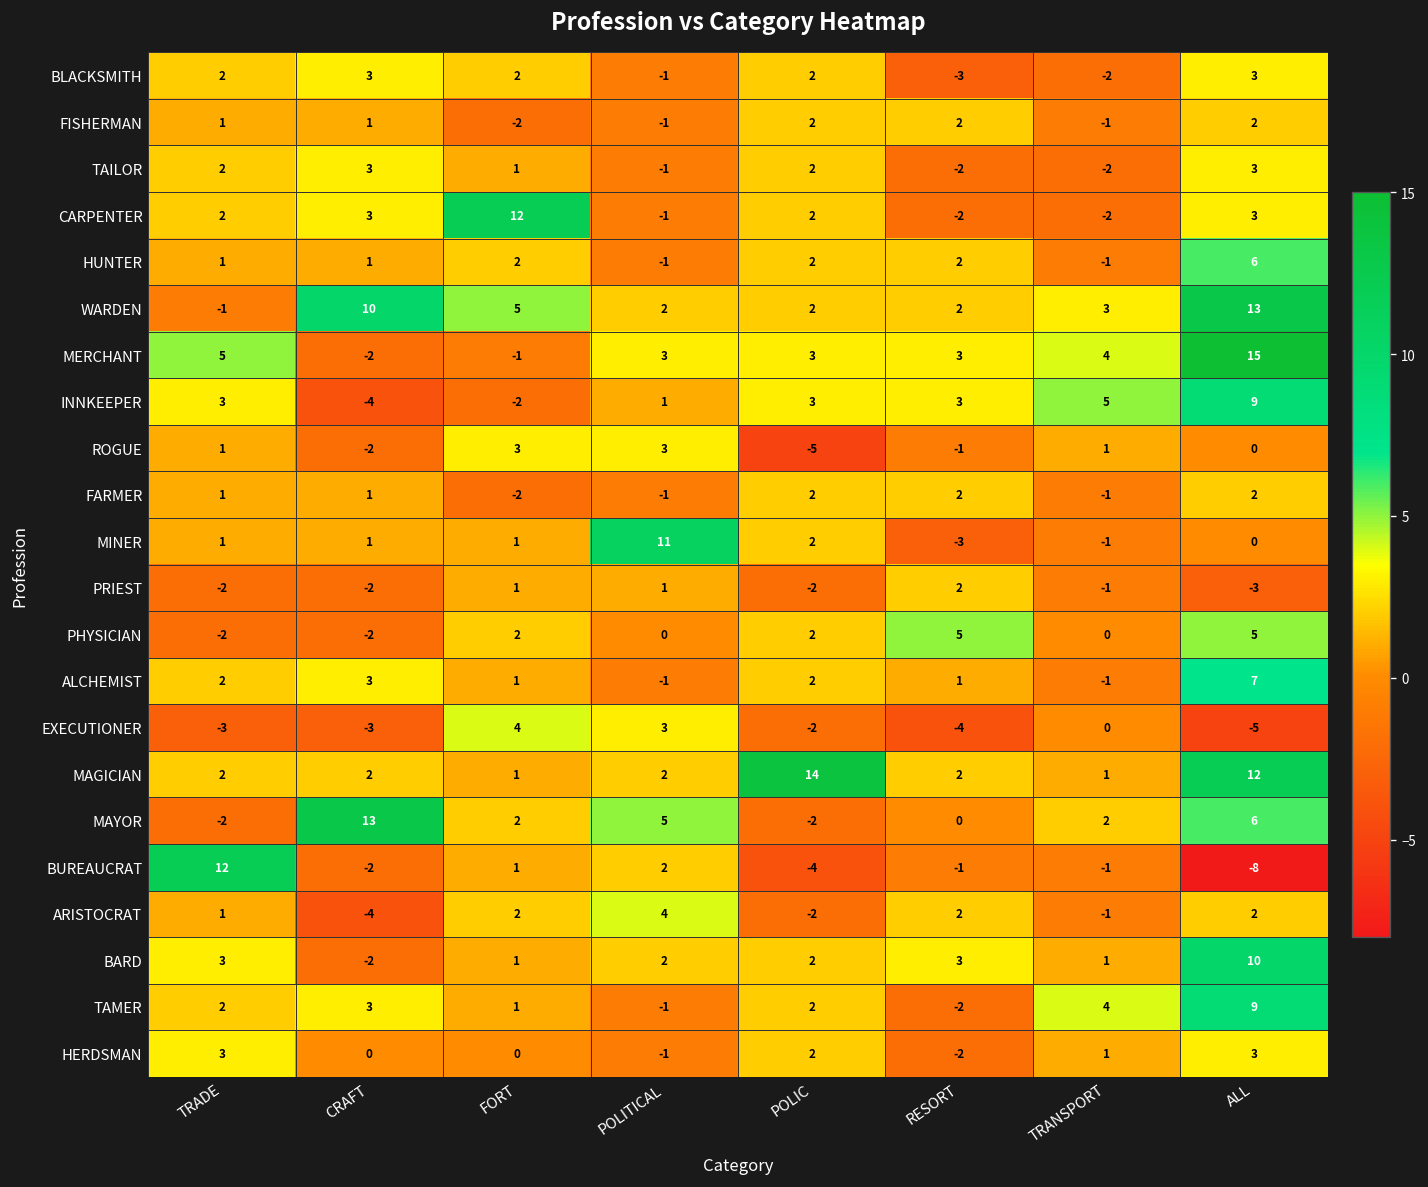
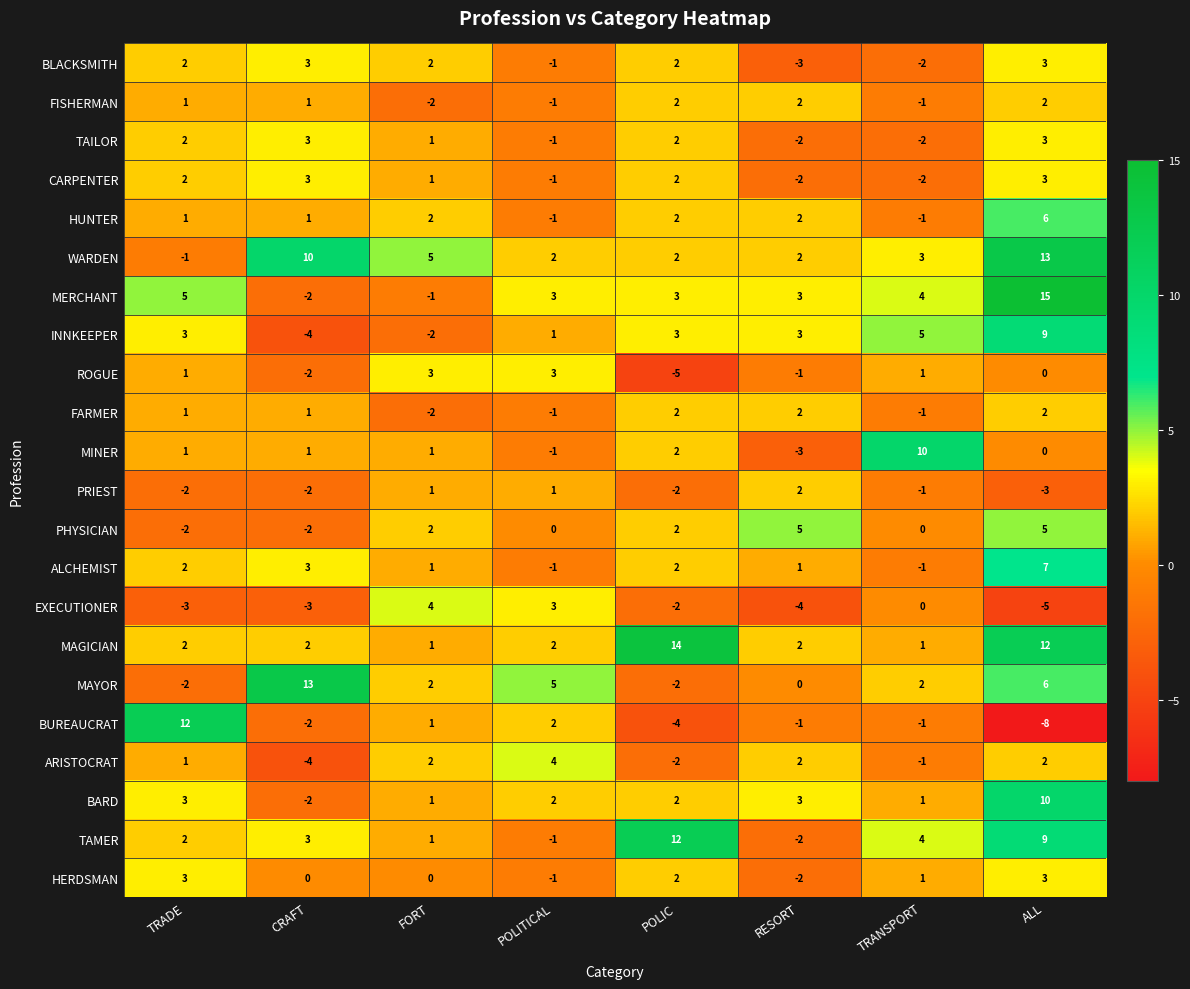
  {
    "BLACKSMITH": {
      "TRADE": 2,
      "CRAFT": 3,
      "FORT": 2,
      "POLITICAL": -1,
      "POLIC": 2,
      "RESORT": -3,
      "TRANSPORT": -2,
      "ALL": 3
    },
    "FISHERMAN": {
      "TRADE": 1,
      "CRAFT": 1,
      "FORT": -2,
      "POLITICAL": -1,
      "POLIC": 2,
      "RESORT": 2,
      "TRANSPORT": -1,
      "ALL": 2
    },
    "TAILOR": {
      "TRADE": 2,
      "CRAFT": 3,
      "FORT": 1,
      "POLITICAL": -1,
      "POLIC": 2,
      "RESORT": -2,
      "TRANSPORT": -2,
      "ALL": 3
    },
    "CARPENTER": {
      "TRADE": 2,
      "CRAFT": 3,
-     "FORT": 12,
+     "FORT": 1,
      "POLITICAL": -1,
      "POLIC": 2,
      "RESORT": -2,
      "TRANSPORT": -2,
      "ALL": 3
    },
    "HUNTER": {
      "TRADE": 1,
      "CRAFT": 1,
      "FORT": 2,
      "POLITICAL": -1,
      "POLIC": 2,
      "RESORT": 2,
      "TRANSPORT": -1,
      "ALL": 6
    },
    "WARDEN": {
      "TRADE": -1,
      "CRAFT": 10,
      "FORT": 5,
      "POLITICAL": 2,
      "POLIC": 2,
      "RESORT": 2,
      "TRANSPORT": 3,
      "ALL": 13
    },
    "MERCHANT": {
      "TRADE": 5,
      "CRAFT": -2,
      "FORT": -1,
      "POLITICAL": 3,
      "POLIC": 3,
      "RESORT": 3,
      "TRANSPORT": 4,
      "ALL": 15
    },
    "INNKEEPER": {
      "TRADE": 3,
      "CRAFT": -4,
      "FORT": -2,
      "POLITICAL": 1,
      "POLIC": 3,
      "RESORT": 3,
      "TRANSPORT": 5,
      "ALL": 9
    },
    "ROGUE": {
      "TRADE": 1,
      "CRAFT": -2,
      "FORT": 3,
      "POLITICAL": 3,
      "POLIC": -5,
      "RESORT": -1,
      "TRANSPORT": 1,
      "ALL": 0
    },
    "FARMER": {
      "TRADE": 1,
      "CRAFT": 1,
      "FORT": -2,
      "POLITICAL": -1,
      "POLIC": 2,
      "RESORT": 2,
      "TRANSPORT": -1,
      "ALL": 2
    },
    "MINER": {
      "TRADE": 1,
      "CRAFT": 1,
      "FORT": 1,
-     "POLITICAL": 11,
+     "POLITICAL": -1,
      "POLIC": 2,
      "RESORT": -3,
-     "TRANSPORT": -1,
+     "TRANSPORT": 10,
      "ALL": 0
    },
    "PRIEST": {
      "TRADE": -2,
      "CRAFT": -2,
      "FORT": 1,
      "POLITICAL": 1,
      "POLIC": -2,
      "RESORT": 2,
      "TRANSPORT": -1,
      "ALL": -3
    },
    "PHYSICIAN": {
      "TRADE": -2,
      "CRAFT": -2,
      "FORT": 2,
      "POLITICAL": 0,
      "POLIC": 2,
      "RESORT": 5,
      "TRANSPORT": 0,
      "ALL": 5
    },
    "ALCHEMIST": {
      "TRADE": 2,
      "CRAFT": 3,
      "FORT": 1,
      "POLITICAL": -1,
      "POLIC": 2,
      "RESORT": 1,
      "TRANSPORT": -1,
      "ALL": 7
    },
    "EXECUTIONER": {
      "TRADE": -3,
      "CRAFT": -3,
      "FORT": 4,
      "POLITICAL": 3,
      "POLIC": -2,
      "RESORT": -4,
      "TRANSPORT": 0,
      "ALL": -5
    },
    "MAGICIAN": {
      "TRADE": 2,
      "CRAFT": 2,
      "FORT": 1,
      "POLITICAL": 2,
      "POLIC": 14,
      "RESORT": 2,
      "TRANSPORT": 1,
      "ALL": 12
    },
    "MAYOR": {
      "TRADE": -2,
      "CRAFT": 13,
      "FORT": 2,
      "POLITICAL": 5,
      "POLIC": -2,
      "RESORT": 0,
      "TRANSPORT": 2,
      "ALL": 6
    },
    "BUREAUCRAT": {
      "TRADE": 12,
      "CRAFT": -2,
      "FORT": 1,
      "POLITICAL": 2,
      "POLIC": -4,
      "RESORT": -1,
      "TRANSPORT": -1,
      "ALL": -8
    },
    "ARISTOCRAT": {
      "TRADE": 1,
      "CRAFT": -4,
      "FORT": 2,
      "POLITICAL": 4,
      "POLIC": -2,
      "RESORT": 2,
      "TRANSPORT": -1,
      "ALL": 2
    },
    "BARD": {
      "TRADE": 3,
      "CRAFT": -2,
      "FORT": 1,
      "POLITICAL": 2,
      "POLIC": 2,
      "RESORT": 3,
      "TRANSPORT": 1,
      "ALL": 10
    },
    "TAMER": {
      "TRADE": 2,
      "CRAFT": 3,
      "FORT": 1,
      "POLITICAL": -1,
-     "POLIC": 2,
+     "POLIC": 12,
      "RESORT": -2,
      "TRANSPORT": 4,
      "ALL": 9
    },
    "HERDSMAN": {
      "TRADE": 3,
      "CRAFT": 0,
      "FORT": 0,
      "POLITICAL": -1,
      "POLIC": 2,
      "RESORT": -2,
      "TRANSPORT": 1,
      "ALL": 3
    }
  }
